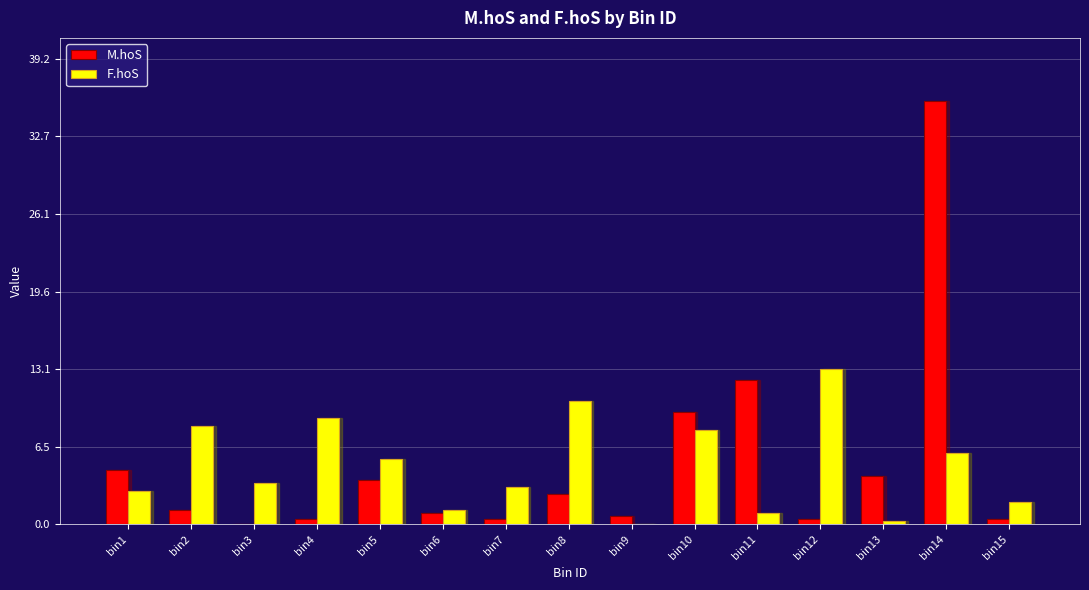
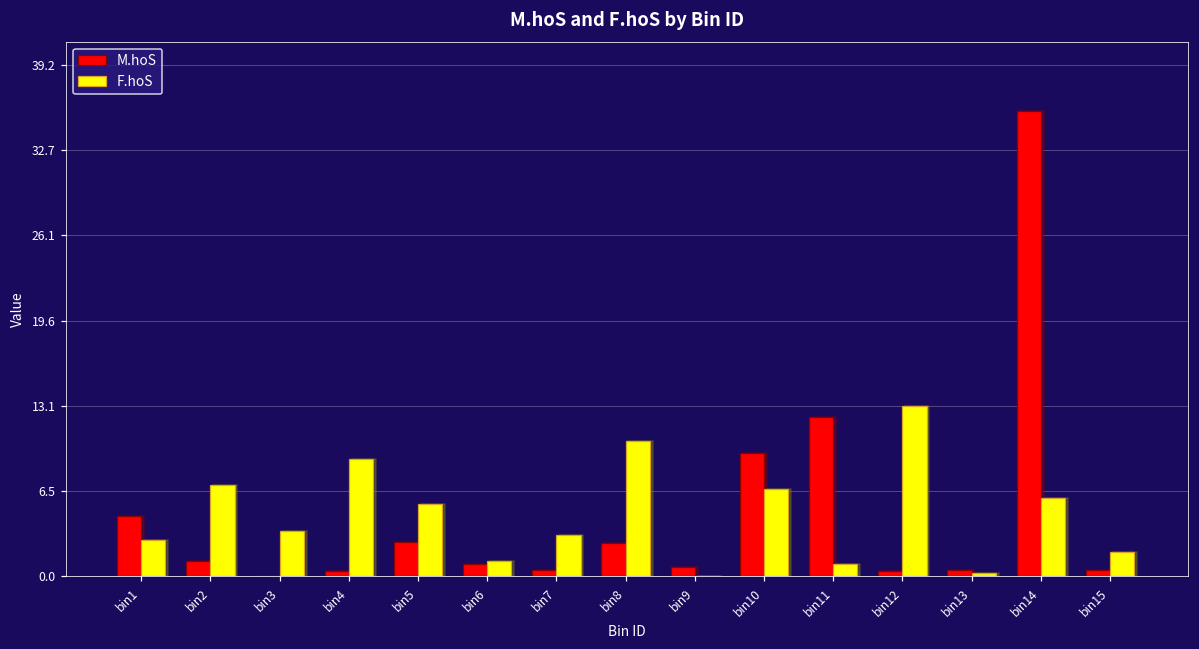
  {
    "M.hoS": {
      "bin1": 4.6,
      "bin2": 1.1,
      "bin3": 0.0,
      "bin4": 0.4,
-     "bin5": 3.7,
+     "bin5": 2.7,
      "bin6": 0.9,
      "bin7": 0.5,
      "bin8": 2.5,
      "bin9": 0.7,
      "bin10": 9.4,
      "bin11": 12.2,
      "bin12": 0.4,
-     "bin13": 4.0,
+     "bin13": 0.5,
      "bin14": 35.6,
      "bin15": 0.5
    },
    "F.hoS": {
      "bin1": 2.8,
-     "bin2": 8.3,
+     "bin2": 7.0,
      "bin3": 3.4,
      "bin4": 9.0,
      "bin5": 5.5,
      "bin6": 1.1,
      "bin7": 3.2,
      "bin8": 10.3,
      "bin9": 0.0,
-     "bin10": 7.9,
+     "bin10": 6.7,
      "bin11": 0.9,
      "bin12": 13.1,
      "bin13": 0.2,
      "bin14": 6.0,
      "bin15": 1.8
    }
  }
